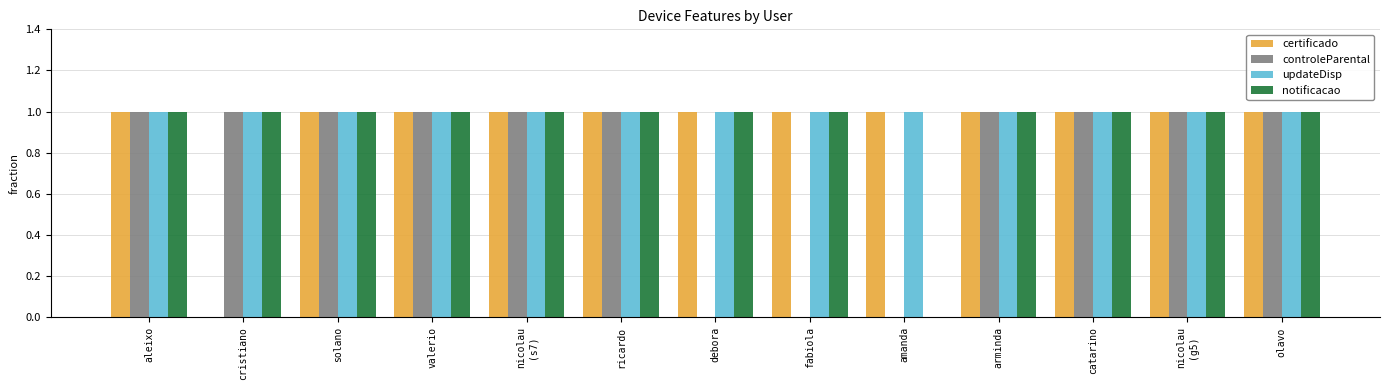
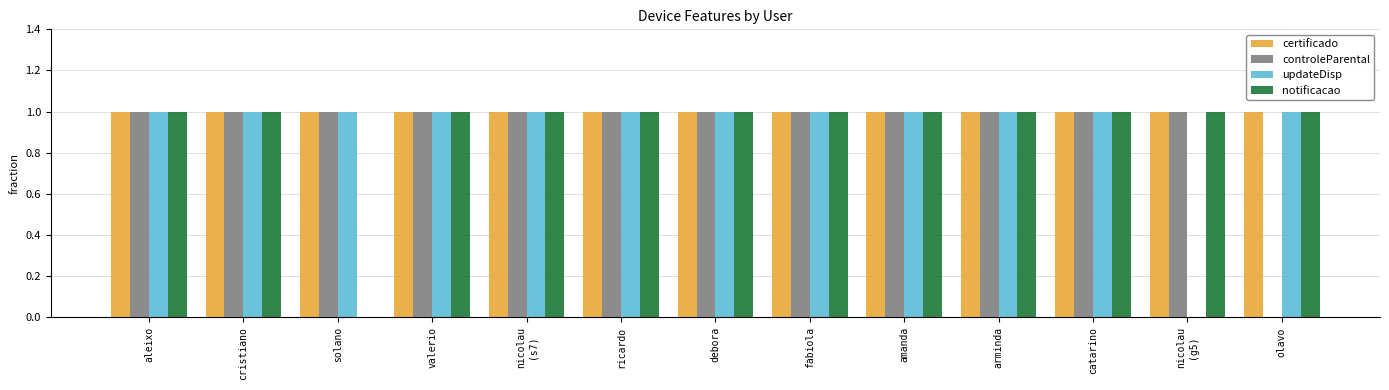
  {
    "certificado": {
      "aleixo": 1,
-     "cristiano": 0,
+     "cristiano": 1,
      "solano": 1,
      "valerio": 1,
      "nicolau (s7)": 1,
      "ricardo": 1,
      "debora": 1,
      "fabiola": 1,
      "amanda": 1,
      "arminda": 1,
      "catarino": 1,
      "nicolau (g5)": 1,
      "olavo": 1
    },
    "controleParental": {
      "aleixo": 1,
      "cristiano": 1,
      "solano": 1,
      "valerio": 1,
      "nicolau (s7)": 1,
      "ricardo": 1,
-     "debora": 0,
-     "fabiola": 0,
-     "amanda": 0,
+     "debora": 1,
+     "fabiola": 1,
+     "amanda": 1,
      "arminda": 1,
      "catarino": 1,
      "nicolau (g5)": 1,
-     "olavo": 1
+     "olavo": 0
    },
    "updateDisp": {
      "aleixo": 1,
      "cristiano": 1,
      "solano": 1,
      "valerio": 1,
      "nicolau (s7)": 1,
      "ricardo": 1,
      "debora": 1,
      "fabiola": 1,
      "amanda": 1,
      "arminda": 1,
      "catarino": 1,
-     "nicolau (g5)": 1,
+     "nicolau (g5)": 0,
      "olavo": 1
    },
    "notificacao": {
      "aleixo": 1,
      "cristiano": 1,
-     "solano": 1,
+     "solano": 0,
      "valerio": 1,
      "nicolau (s7)": 1,
      "ricardo": 1,
      "debora": 1,
      "fabiola": 1,
-     "amanda": 0,
+     "amanda": 1,
      "arminda": 1,
      "catarino": 1,
      "nicolau (g5)": 1,
      "olavo": 1
    }
  }
